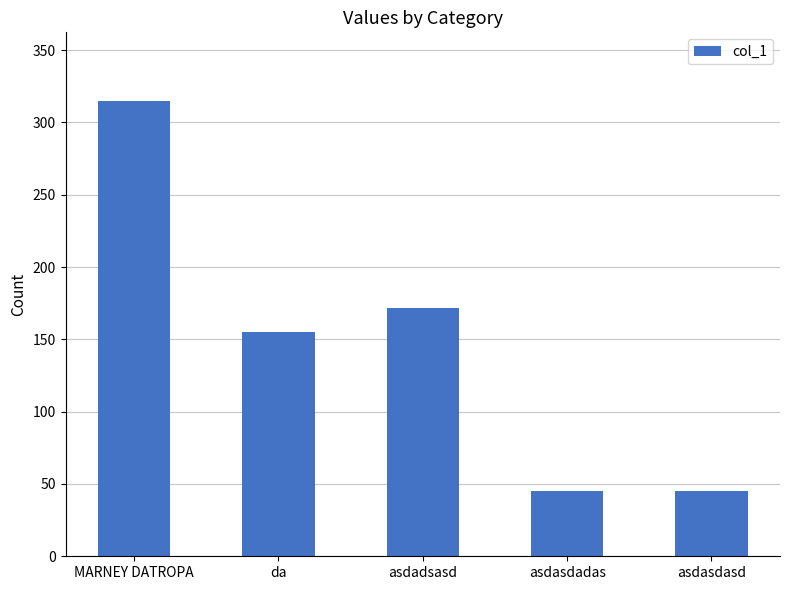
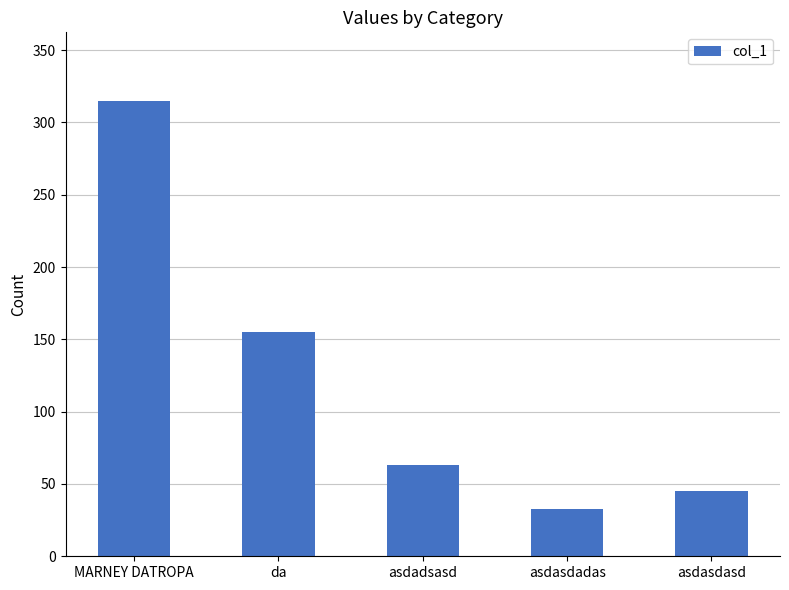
  {
    "MARNEY DATROPA": 315,
    "da": 155,
-   "asdadsasd": 172,
-   "asdasdadas": 45,
+   "asdadsasd": 63,
+   "asdasdadas": 33,
    "asdasdasd": 45
  }
